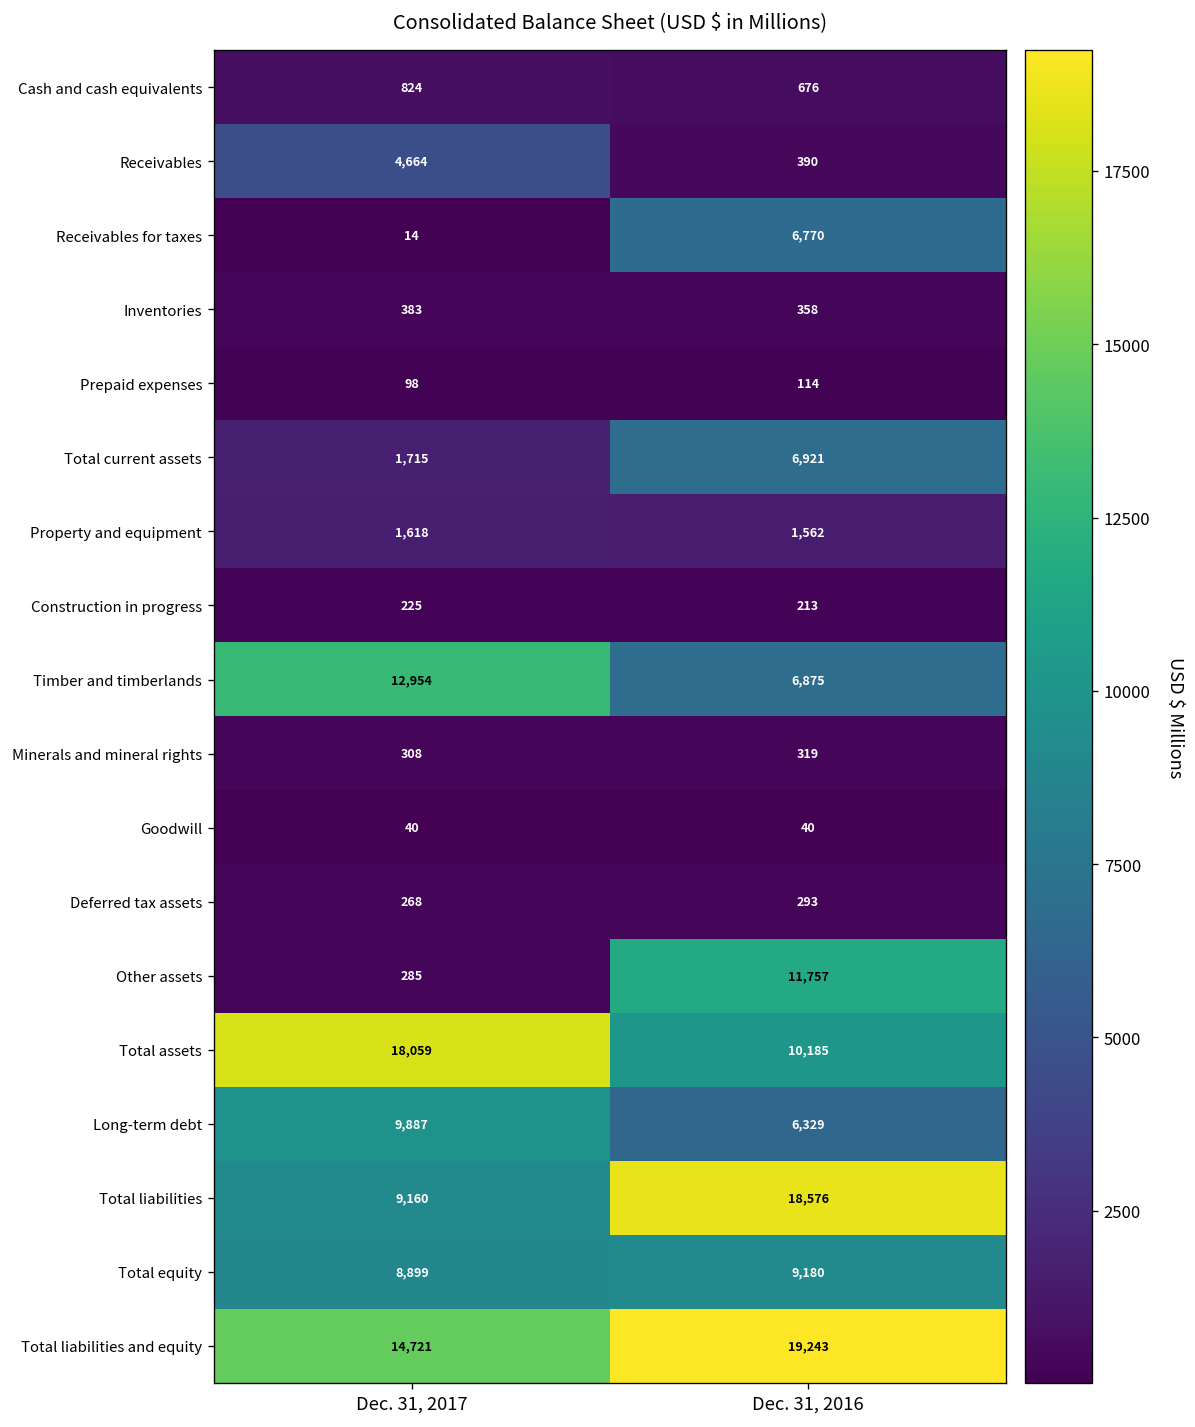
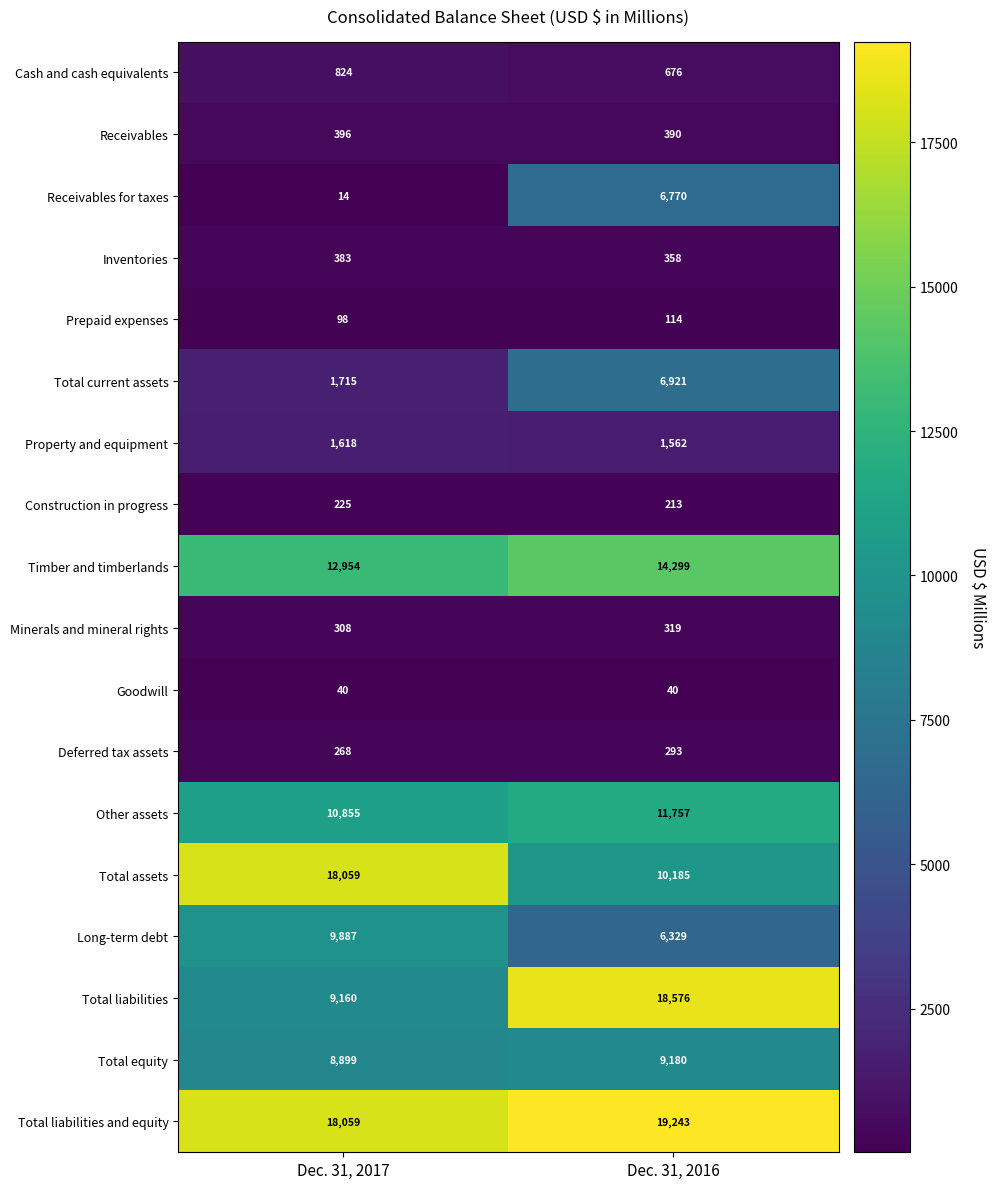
  {
    "Cash and cash equivalents": {
      "Dec. 31, 2017": "824",
      "Dec. 31, 2016": "676"
    },
    "Receivables": {
-     "Dec. 31, 2017": "4,664",
+     "Dec. 31, 2017": "396",
      "Dec. 31, 2016": "390"
    },
    "Receivables for taxes": {
      "Dec. 31, 2017": "14",
      "Dec. 31, 2016": "6,770"
    },
    "Inventories": {
      "Dec. 31, 2017": "383",
      "Dec. 31, 2016": "358"
    },
    "Prepaid expenses": {
      "Dec. 31, 2017": "98",
      "Dec. 31, 2016": "114"
    },
    "Total current assets": {
      "Dec. 31, 2017": "1,715",
      "Dec. 31, 2016": "6,921"
    },
    "Property and equipment": {
      "Dec. 31, 2017": "1,618",
      "Dec. 31, 2016": "1,562"
    },
    "Construction in progress": {
      "Dec. 31, 2017": "225",
      "Dec. 31, 2016": "213"
    },
    "Timber and timberlands": {
      "Dec. 31, 2017": "12,954",
-     "Dec. 31, 2016": "6,875"
+     "Dec. 31, 2016": "14,299"
    },
    "Minerals and mineral rights": {
      "Dec. 31, 2017": "308",
      "Dec. 31, 2016": "319"
    },
    "Goodwill": {
      "Dec. 31, 2017": "40",
      "Dec. 31, 2016": "40"
    },
    "Deferred tax assets": {
      "Dec. 31, 2017": "268",
      "Dec. 31, 2016": "293"
    },
    "Other assets": {
-     "Dec. 31, 2017": "285",
+     "Dec. 31, 2017": "10,855",
      "Dec. 31, 2016": "11,757"
    },
    "Total assets": {
      "Dec. 31, 2017": "18,059",
      "Dec. 31, 2016": "10,185"
    },
    "Long-term debt": {
      "Dec. 31, 2017": "9,887",
      "Dec. 31, 2016": "6,329"
    },
    "Total liabilities": {
      "Dec. 31, 2017": "9,160",
      "Dec. 31, 2016": "18,576"
    },
    "Total equity": {
      "Dec. 31, 2017": "8,899",
      "Dec. 31, 2016": "9,180"
    },
    "Total liabilities and equity": {
-     "Dec. 31, 2017": "14,721",
+     "Dec. 31, 2017": "18,059",
      "Dec. 31, 2016": "19,243"
    }
  }
